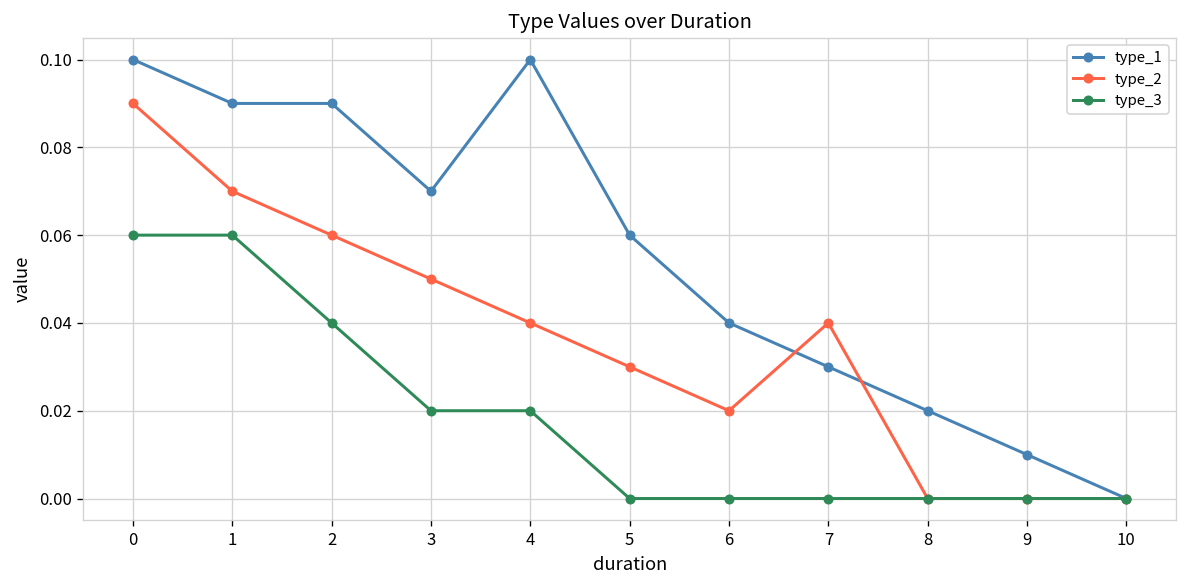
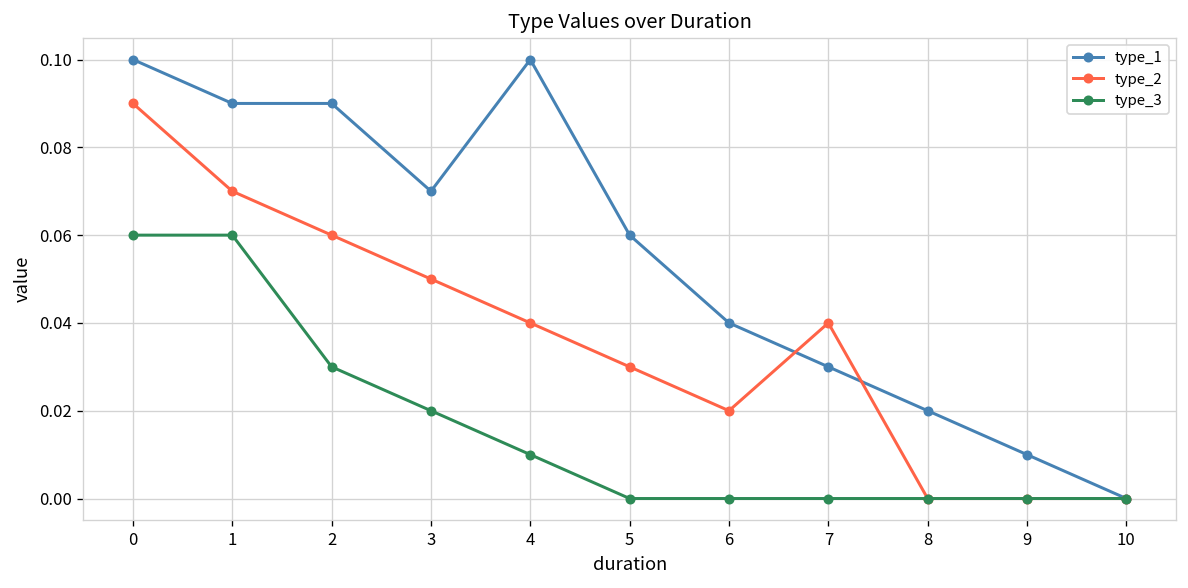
  {
    "type_1": {
      "0": 0.10,
      "1": 0.09,
      "2": 0.09,
      "3": 0.07,
      "4": 0.10,
      "5": 0.06,
      "6": 0.04,
      "7": 0.03,
      "8": 0.02,
      "9": 0.01
    },
    "type_2": {
      "0": 0.09,
      "1": 0.07,
      "2": 0.06,
      "3": 0.05,
      "4": 0.04,
      "5": 0.03,
      "6": 0.02,
      "7": 0.04
    },
    "type_3": {
      "0": 0.06,
      "1": 0.06,
-     "2": 0.04,
+     "2": 0.03,
      "3": 0.02,
-     "4": 0.02,
+     "4": 0.01,
      "5": 0.00,
      "6": 0.00,
      "7": 0.00
    }
  }
